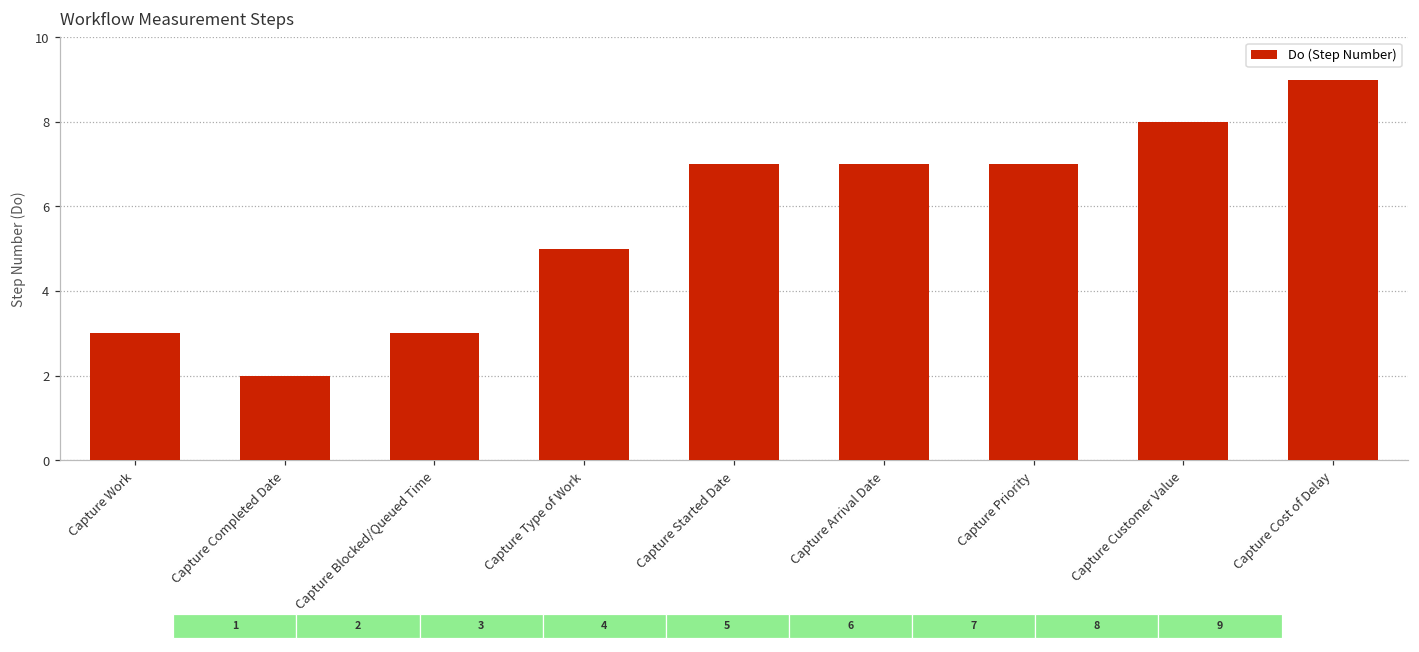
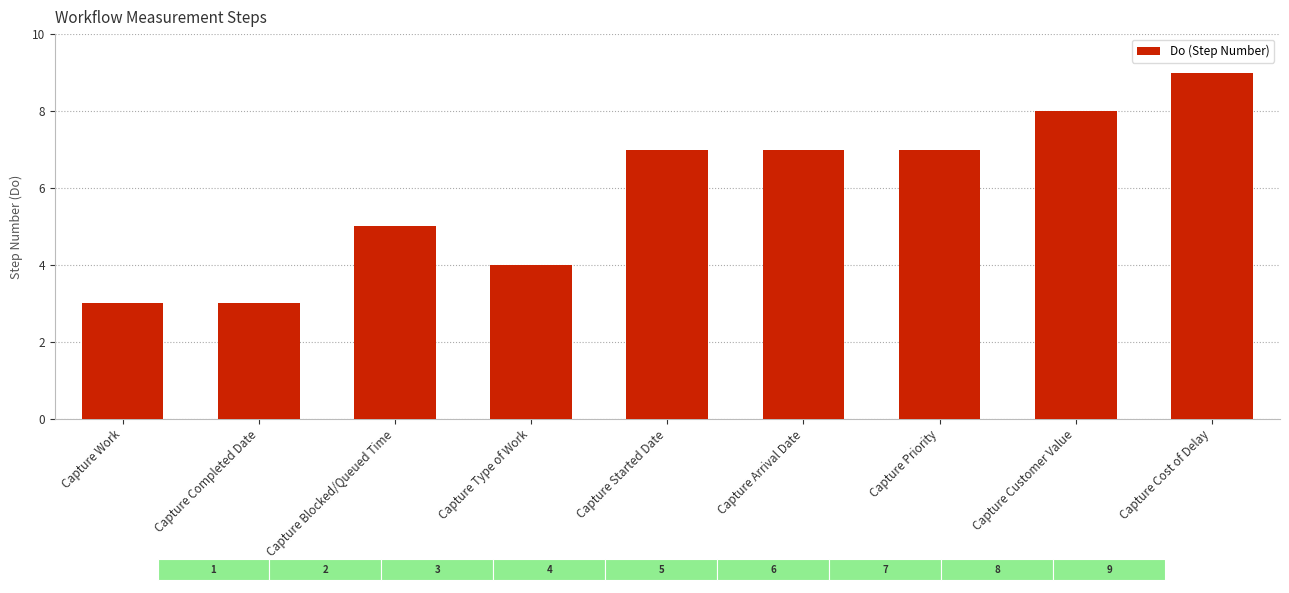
  {
    "Workflow Measurement Steps": {
      "Capture Work": 3,
-     "Capture Completed Date": 2,
-     "Capture Blocked/Queued Time": 3,
-     "Capture Type of Work": 5,
+     "Capture Completed Date": 3,
+     "Capture Blocked/Queued Time": 5,
+     "Capture Type of Work": 4,
      "Capture Started Date": 7,
      "Capture Arrival Date": 7,
      "Capture Priority": 7,
      "Capture Customer Value": 8,
      "Capture Cost of Delay": 9
    }
  }
